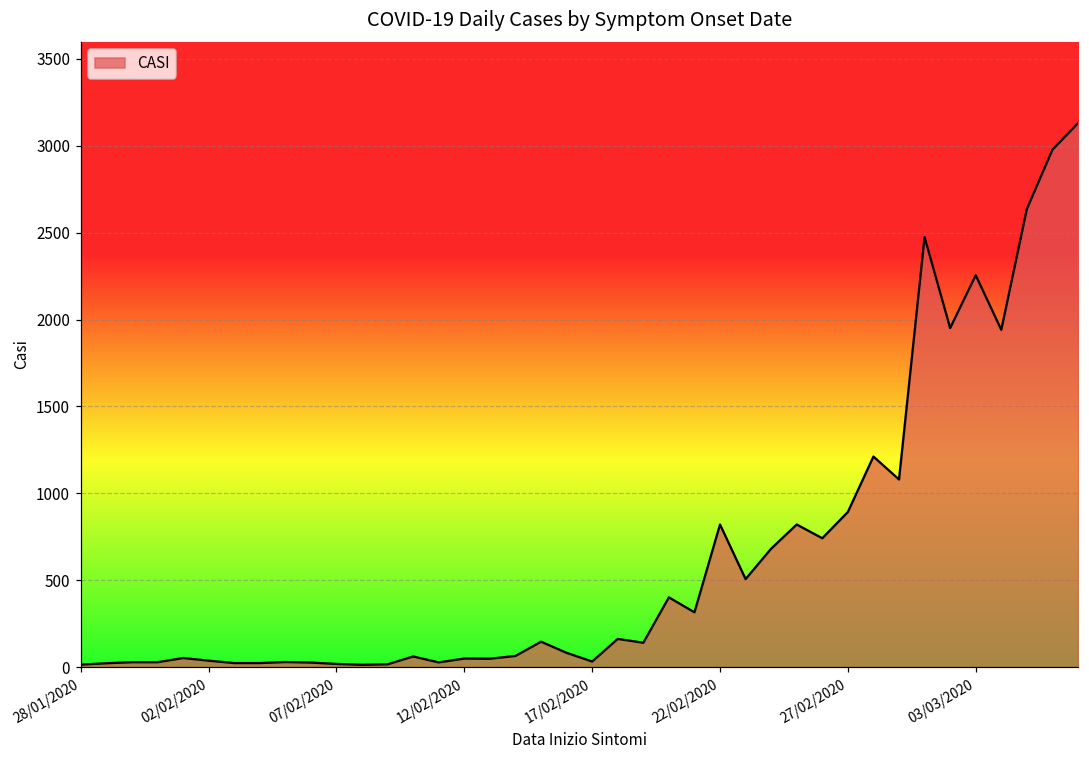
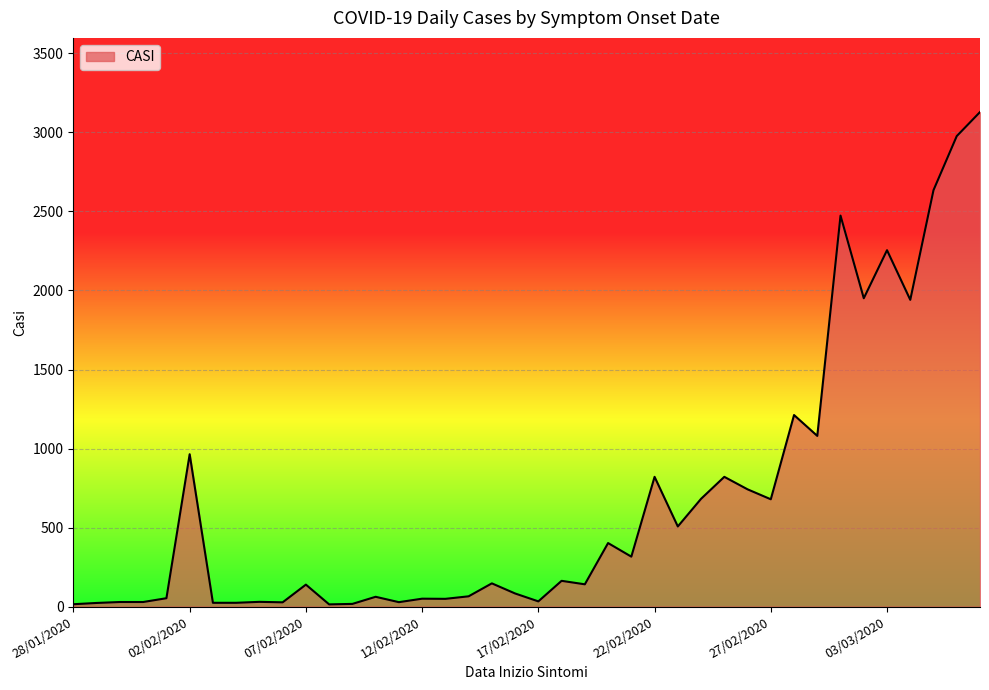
  {
    "28/01/2020": 20,
-   "02/02/2020": 40,
-   "07/02/2020": 20,
+   "02/02/2020": 960,
+   "07/02/2020": 140,
    "12/02/2020": 50,
    "17/02/2020": 30,
    "22/02/2020": 820,
-   "27/02/2020": 890,
+   "27/02/2020": 680,
    "03/03/2020": 2260
  }
